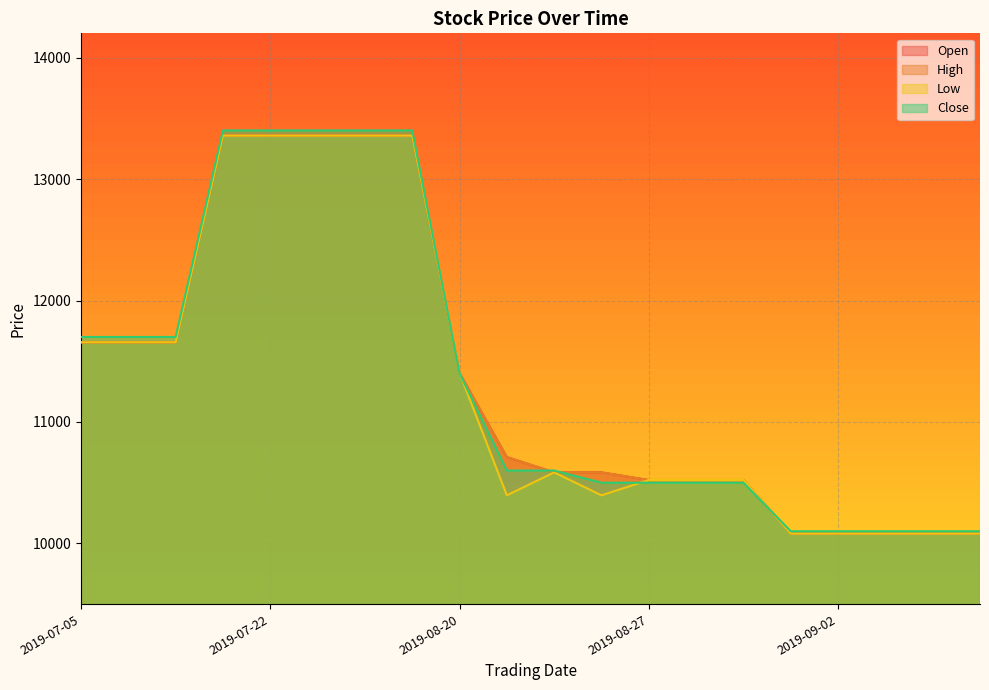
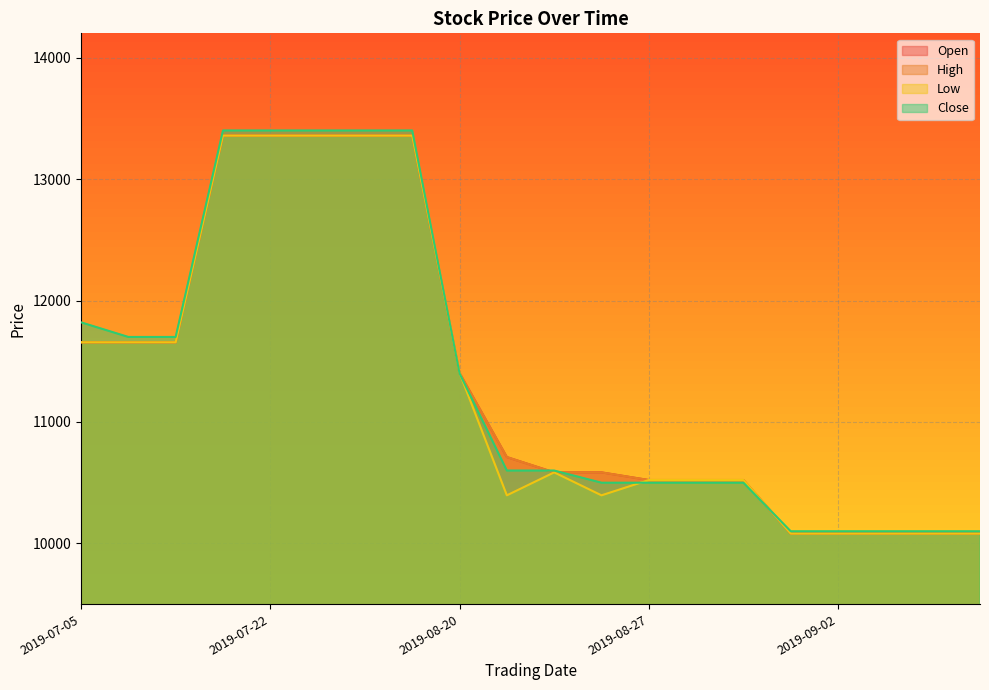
  {
    "Close": {
-     "2019-07-05": 11700,
+     "2019-07-05": 11820,
      "2019-07-22": 13400,
      "2019-08-27": 10500
    }
  }
